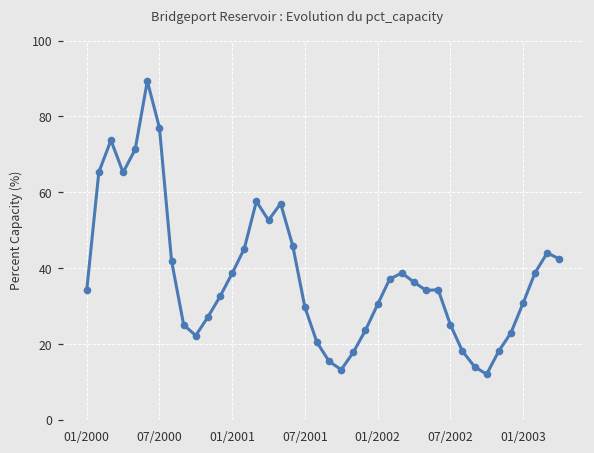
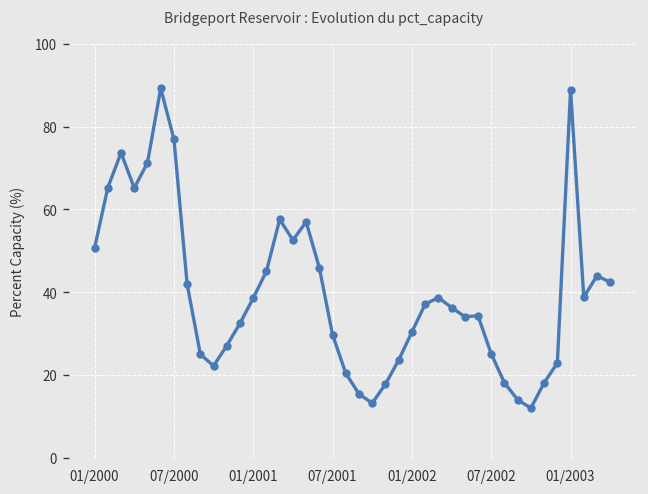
  {
-   "01/2000": 34,
+   "01/2000": 51,
    "07/2000": 77,
    "01/2001": 39,
    "07/2001": 30,
    "01/2002": 30,
    "07/2002": 25,
-   "01/2003": 31
+   "01/2003": 89
  }
